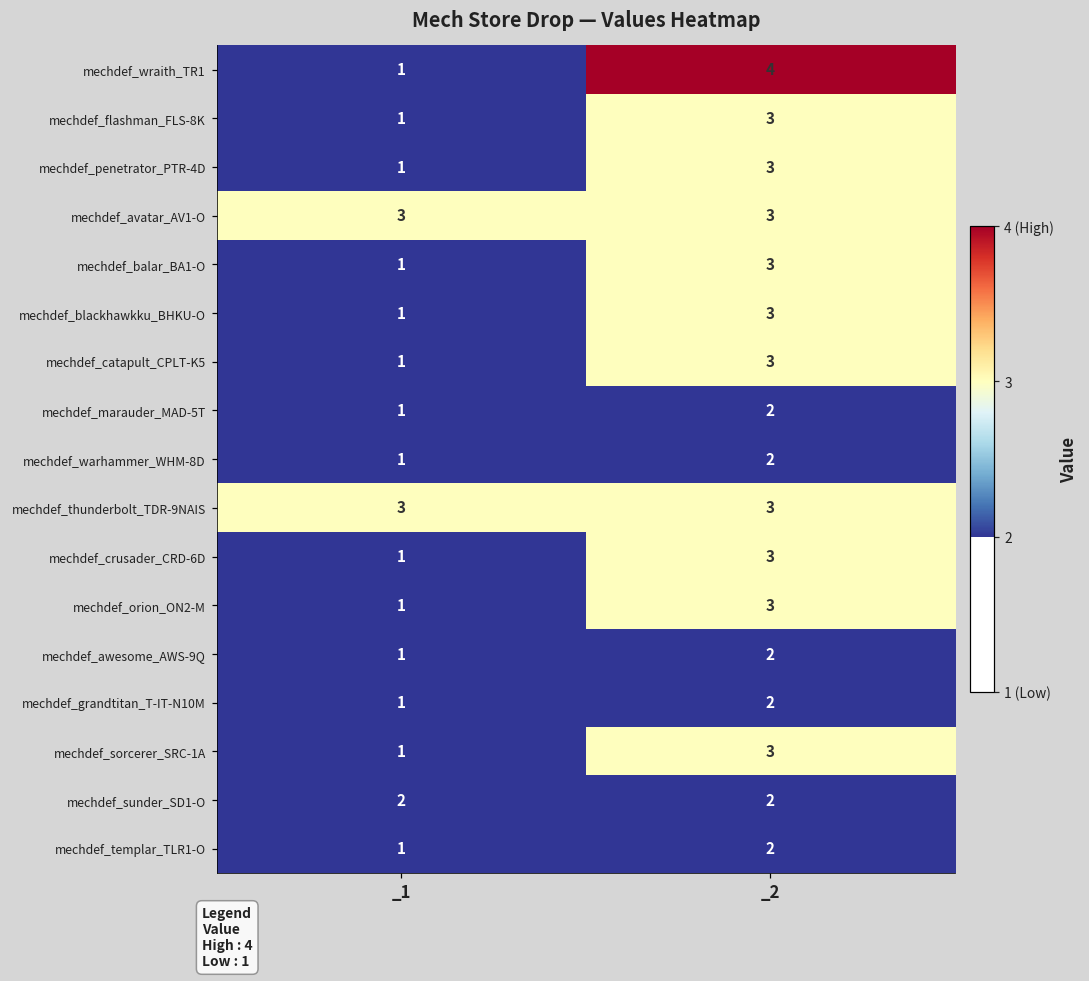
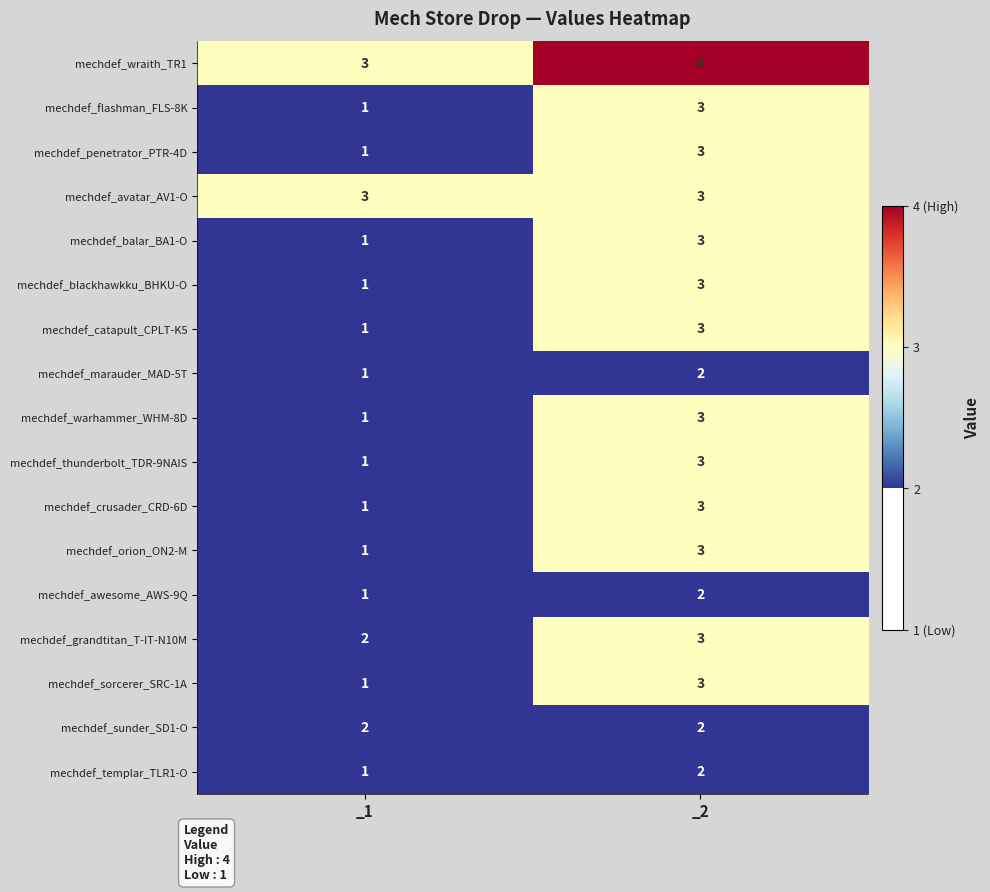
  {
    "mechdef_wraith_TR1": {
-     "_1": 1,
+     "_1": 3,
      "_2": 4
    },
    "mechdef_flashman_FLS-8K": {
      "_1": 1,
      "_2": 3
    },
    "mechdef_penetrator_PTR-4D": {
      "_1": 1,
      "_2": 3
    },
    "mechdef_avatar_AV1-O": {
      "_1": 3,
      "_2": 3
    },
    "mechdef_balar_BA1-O": {
      "_1": 1,
      "_2": 3
    },
    "mechdef_blackhawkku_BHKU-O": {
      "_1": 1,
      "_2": 3
    },
    "mechdef_catapult_CPLT-K5": {
      "_1": 1,
      "_2": 3
    },
    "mechdef_marauder_MAD-5T": {
      "_1": 1,
      "_2": 2
    },
    "mechdef_warhammer_WHM-8D": {
      "_1": 1,
-     "_2": 2
+     "_2": 3
    },
    "mechdef_thunderbolt_TDR-9NAIS": {
-     "_1": 3,
+     "_1": 1,
      "_2": 3
    },
    "mechdef_crusader_CRD-6D": {
      "_1": 1,
      "_2": 3
    },
    "mechdef_orion_ON2-M": {
      "_1": 1,
      "_2": 3
    },
    "mechdef_awesome_AWS-9Q": {
      "_1": 1,
      "_2": 2
    },
    "mechdef_grandtitan_T-IT-N10M": {
-     "_1": 1,
-     "_2": 2
+     "_1": 2,
+     "_2": 3
    },
    "mechdef_sorcerer_SRC-1A": {
      "_1": 1,
      "_2": 3
    },
    "mechdef_sunder_SD1-O": {
      "_1": 2,
      "_2": 2
    },
    "mechdef_templar_TLR1-O": {
      "_1": 1,
      "_2": 2
    }
  }
